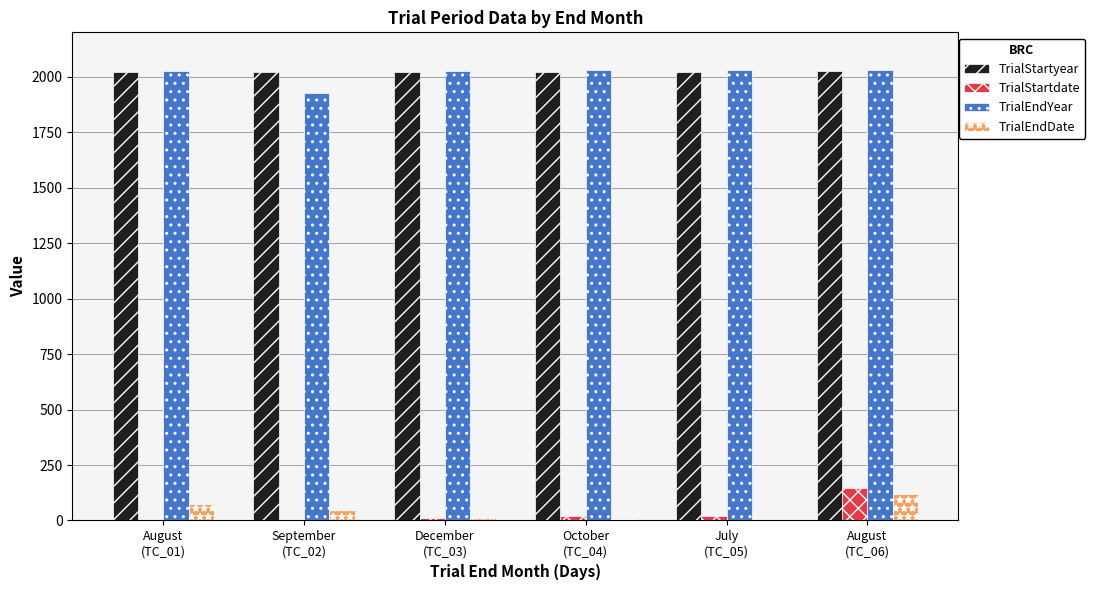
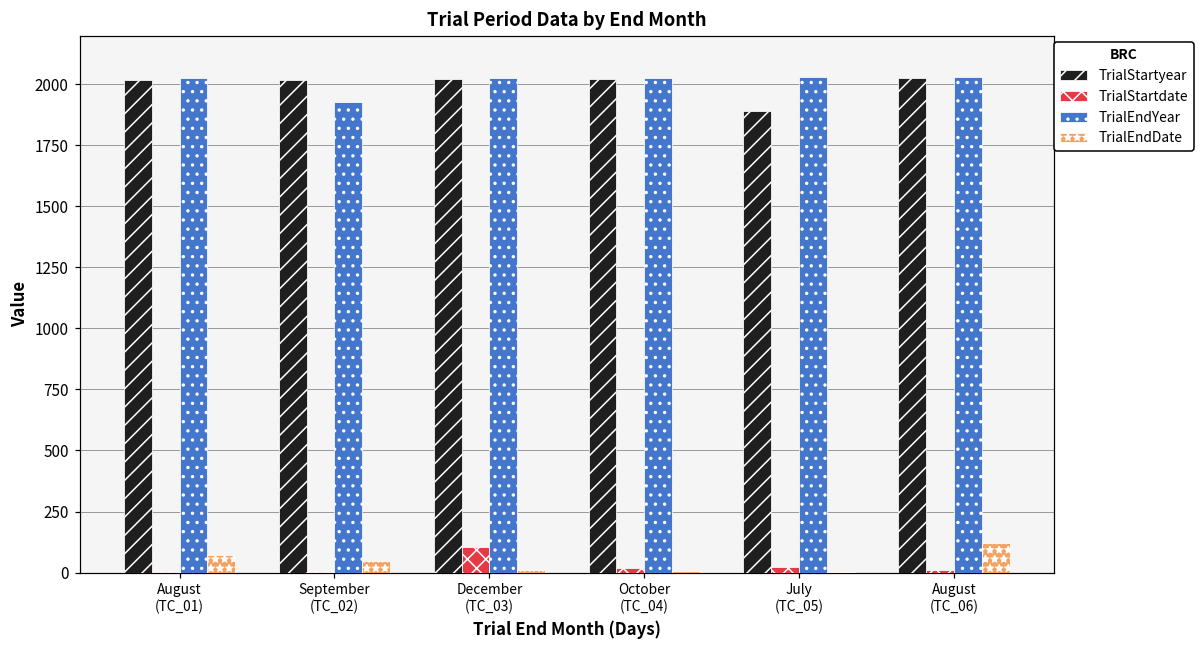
  {
    "TrialStartyear": {
      "August (TC_01)": 2020,
      "September (TC_02)": 2020,
      "December (TC_03)": 2020,
      "October (TC_04)": 2020,
-     "July (TC_05)": 2020,
+     "July (TC_05)": 1890,
      "August (TC_06)": 2030
    },
    "TrialStartdate": {
-     "December (TC_03)": 10,
+     "December (TC_03)": 100,
      "October (TC_04)": 20,
      "July (TC_05)": 20,
-     "August (TC_06)": 150
+     "August (TC_06)": 10
    },
    "TrialEndYear": {
      "August (TC_01)": 2030,
      "September (TC_02)": 1930,
      "December (TC_03)": 2030,
      "October (TC_04)": 2030,
      "July (TC_05)": 2030,
      "August (TC_06)": 2030
    },
    "TrialEndDate": {
      "August (TC_01)": 70,
      "September (TC_02)": 50,
      "December (TC_03)": 10,
      "August (TC_06)": 120
    }
  }
